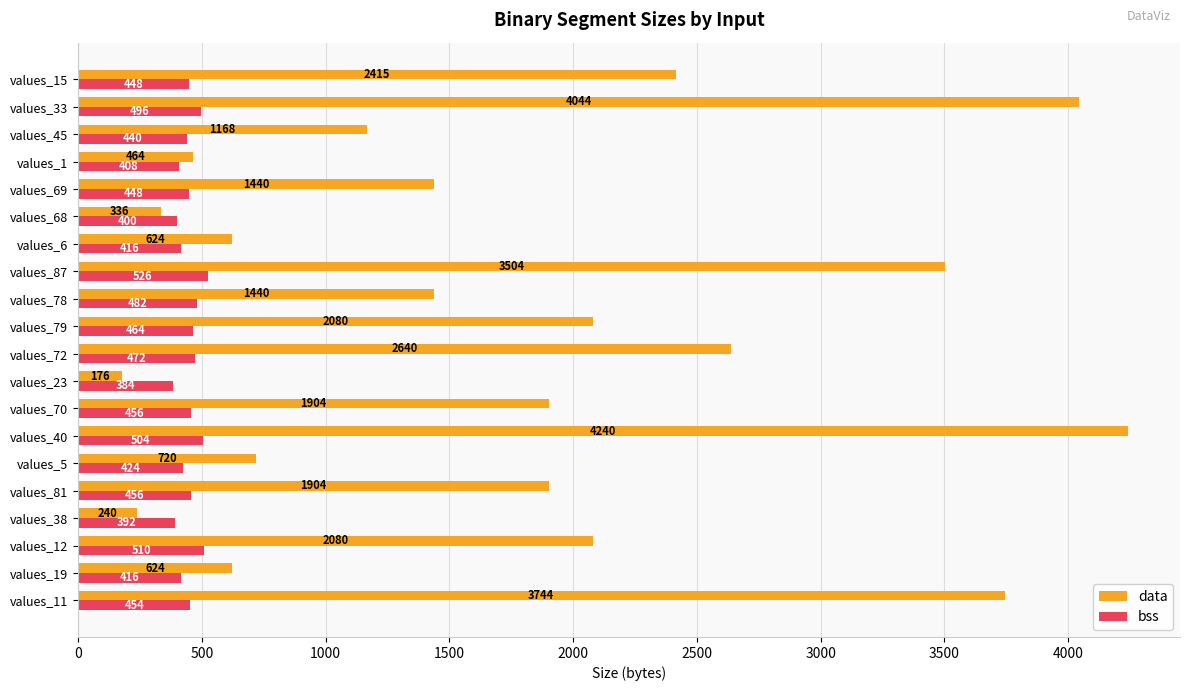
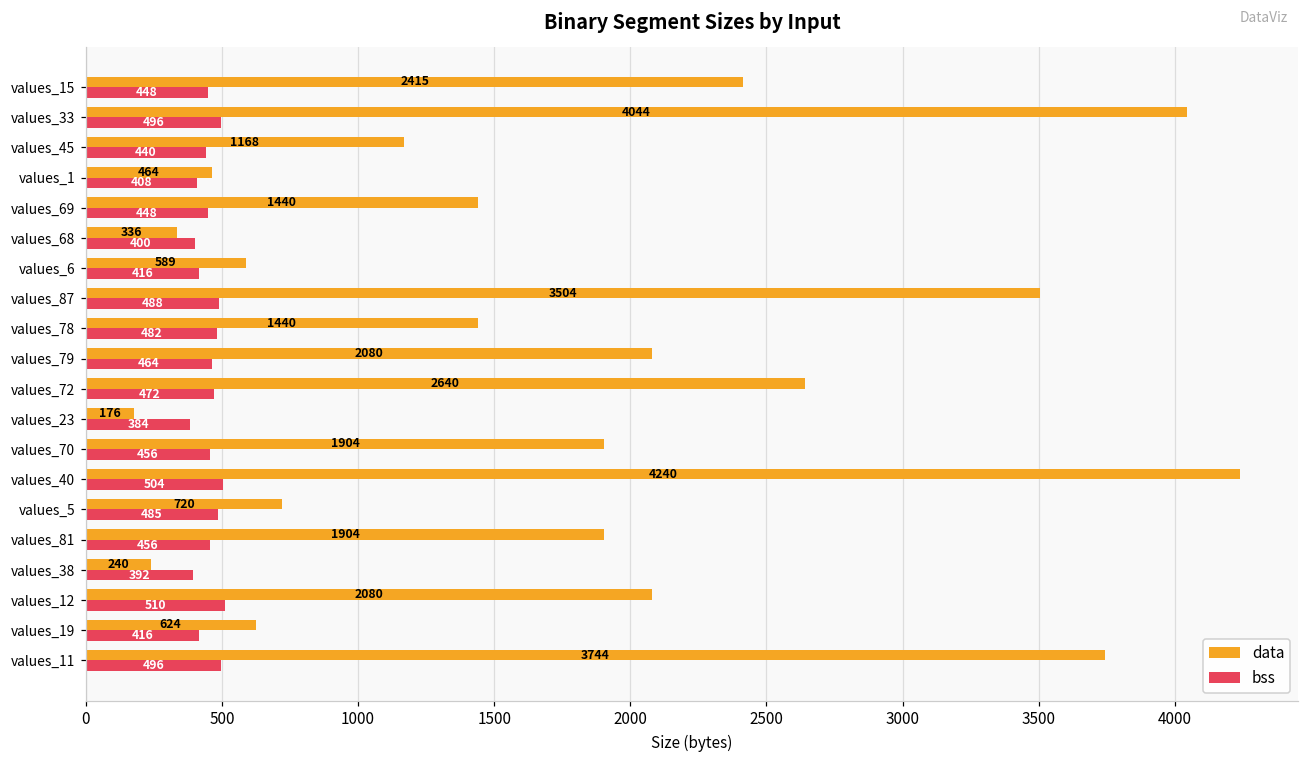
  {
    "data": {
      "values_15": 2415,
      "values_33": 4044,
      "values_45": 1168,
      "values_69": 1440,
-     "values_6": 624,
+     "values_6": 589,
      "values_87": 3504,
      "values_78": 1440,
      "values_79": 2080,
      "values_72": 2640,
      "values_23": 176,
      "values_70": 1904,
      "values_40": 4240,
      "values_5": 720,
      "values_81": 1904,
      "values_38": 240,
      "values_12": 2080,
      "values_19": 624,
      "values_11": 3744
    },
    "bss": {
      "values_15": 448,
      "values_33": 496,
      "values_45": 440,
      "values_69": 448,
      "values_6": 416,
-     "values_87": 526,
+     "values_87": 488,
      "values_78": 482,
      "values_79": 464,
      "values_72": 472,
      "values_23": 384,
      "values_70": 456,
      "values_40": 504,
-     "values_5": 424,
+     "values_5": 485,
      "values_81": 456,
      "values_38": 392,
      "values_12": 510,
      "values_19": 416,
-     "values_11": 454
+     "values_11": 496
    }
  }
